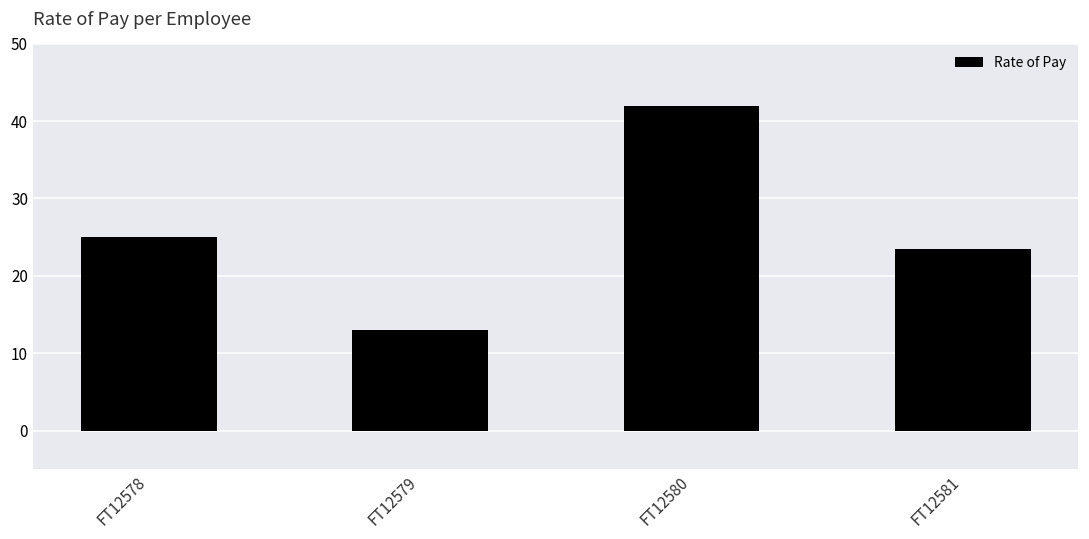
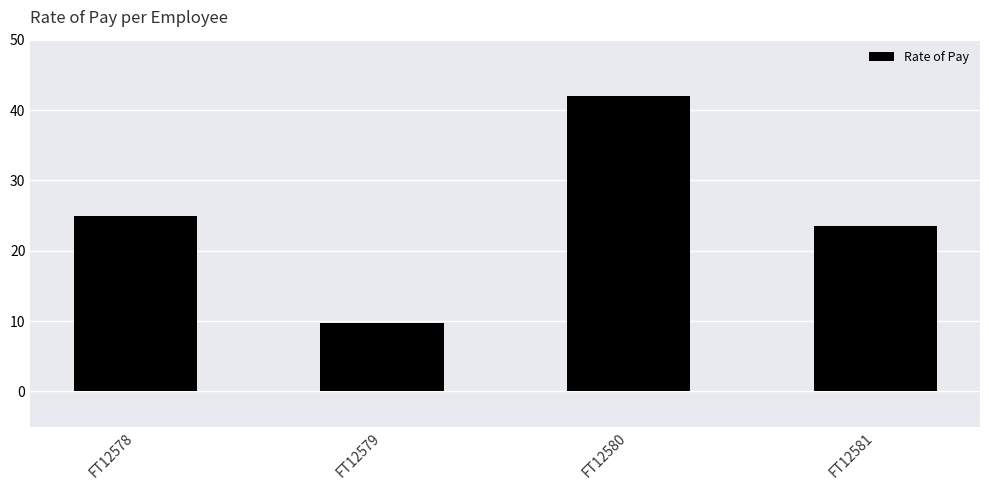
  {
    "FT12578": 25,
-   "FT12579": 13,
+   "FT12579": 10,
    "FT12580": 42,
    "FT12581": 24
  }
